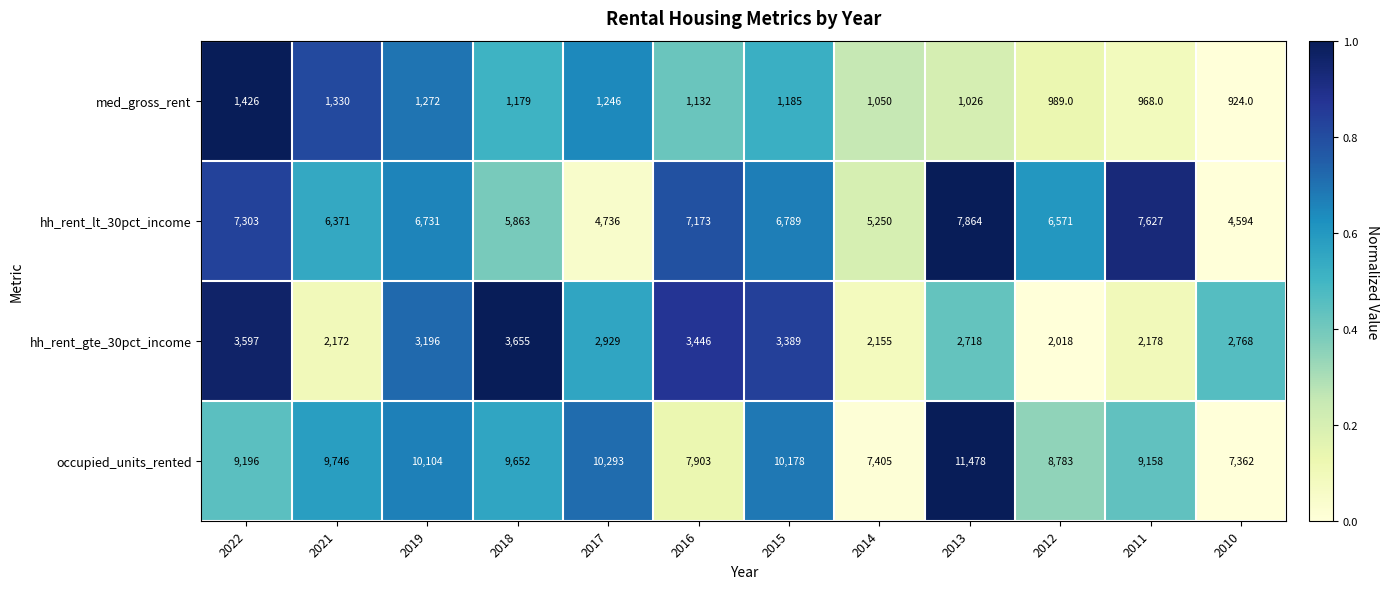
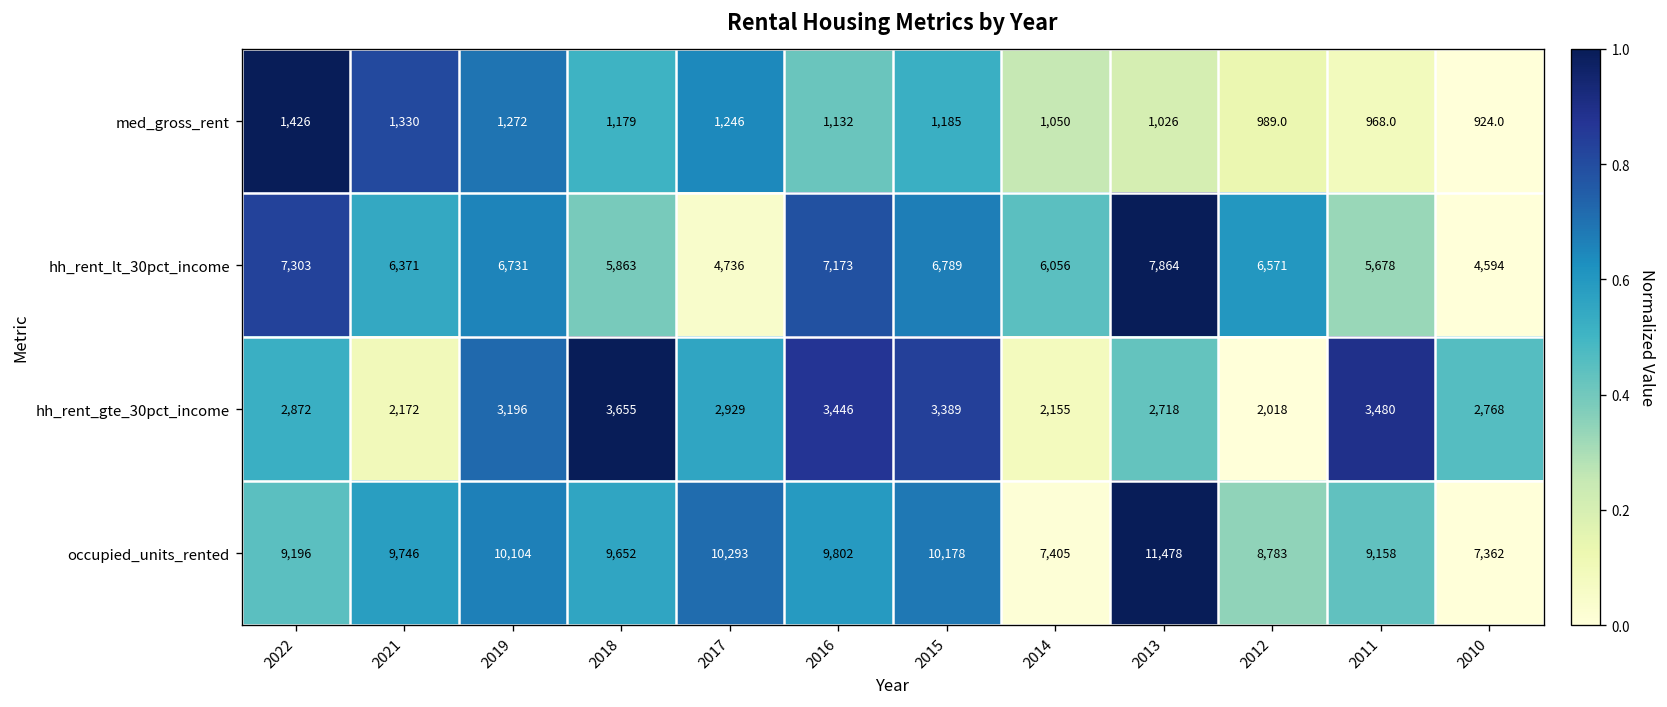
  {
    "med_gross_rent": {
      "2022": "1,426",
      "2021": "1,330",
      "2019": "1,272",
      "2018": "1,179",
      "2017": "1,246",
      "2016": "1,132",
      "2015": "1,185",
      "2014": "1,050",
      "2013": "1,026",
      "2012": "989.0",
      "2011": "968.0",
      "2010": "924.0"
    },
    "hh_rent_lt_30pct_income": {
      "2022": "7,303",
      "2021": "6,371",
      "2019": "6,731",
      "2018": "5,863",
      "2017": "4,736",
      "2016": "7,173",
      "2015": "6,789",
-     "2014": "5,250",
+     "2014": "6,056",
      "2013": "7,864",
      "2012": "6,571",
-     "2011": "7,627",
+     "2011": "5,678",
      "2010": "4,594"
    },
    "hh_rent_gte_30pct_income": {
-     "2022": "3,597",
+     "2022": "2,872",
      "2021": "2,172",
      "2019": "3,196",
      "2018": "3,655",
      "2017": "2,929",
      "2016": "3,446",
      "2015": "3,389",
      "2014": "2,155",
      "2013": "2,718",
      "2012": "2,018",
-     "2011": "2,178",
+     "2011": "3,480",
      "2010": "2,768"
    },
    "occupied_units_rented": {
      "2022": "9,196",
      "2021": "9,746",
      "2019": "10,104",
      "2018": "9,652",
      "2017": "10,293",
-     "2016": "7,903",
+     "2016": "9,802",
      "2015": "10,178",
      "2014": "7,405",
      "2013": "11,478",
      "2012": "8,783",
      "2011": "9,158",
      "2010": "7,362"
    }
  }
